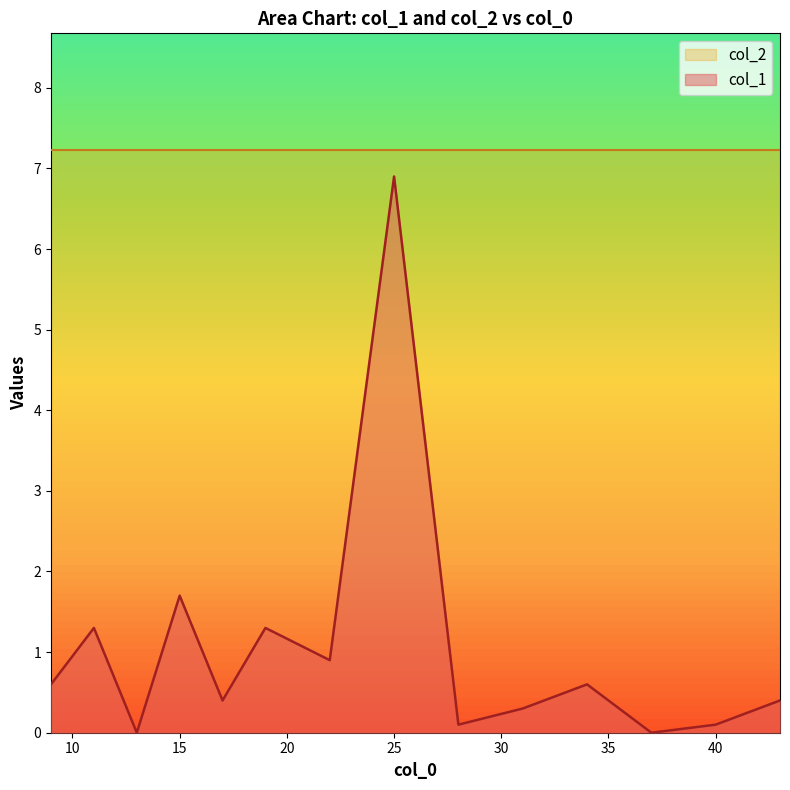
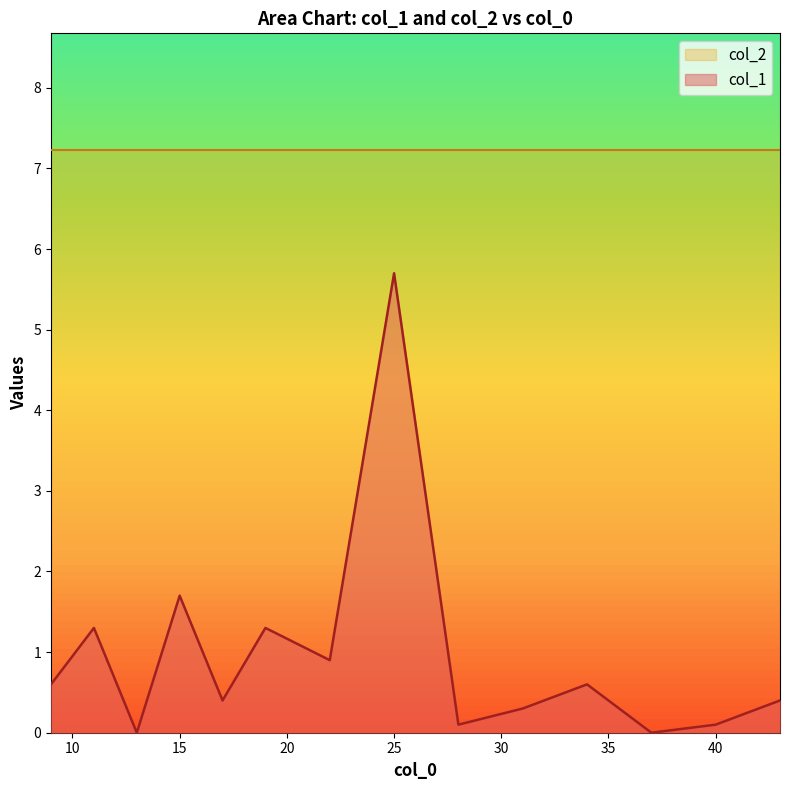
  {
    "col_2": {
      "15": 7.2,
      "25": 7.2,
      "40": 7.2
    },
    "col_1": {
      "15": 1.7,
-     "25": 6.9,
+     "25": 5.7,
      "40": 0.1
    }
  }
